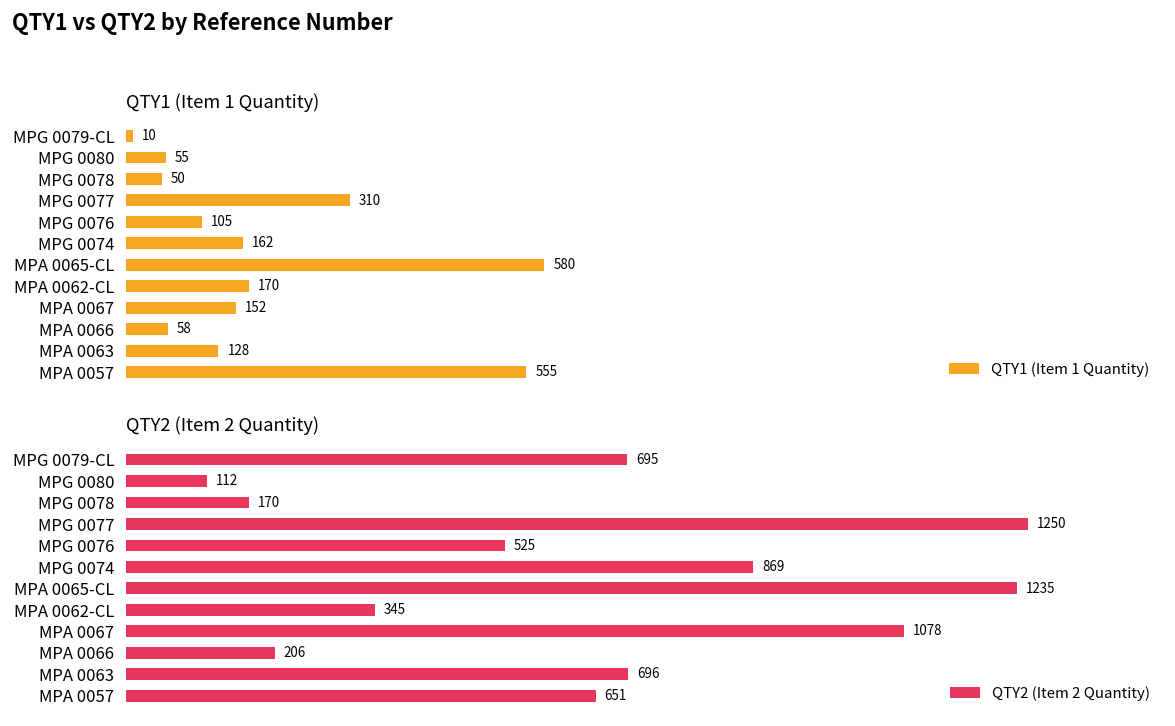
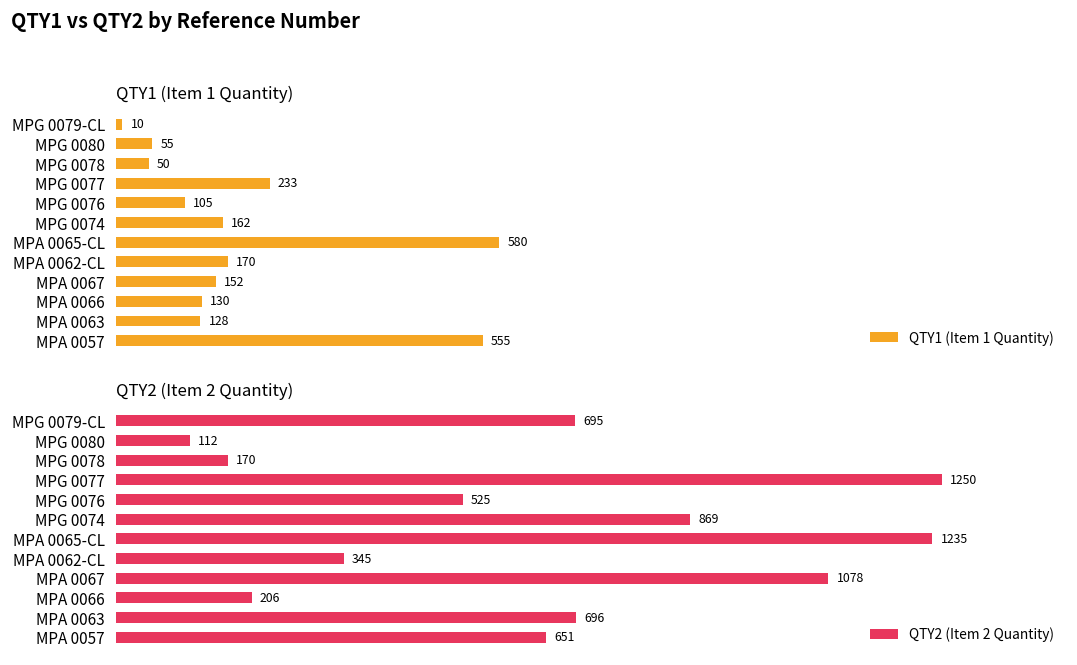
  {
    "QTY1 (Item 1 Quantity)": {
      "MPG 0079-CL": 10,
      "MPG 0080": 55,
      "MPG 0078": 50,
-     "MPG 0077": 310,
+     "MPG 0077": 233,
      "MPG 0076": 105,
      "MPG 0074": 162,
      "MPA 0065-CL": 580,
      "MPA 0062-CL": 170,
      "MPA 0067": 152,
-     "MPA 0066": 58,
+     "MPA 0066": 130,
      "MPA 0063": 128,
      "MPA 0057": 555
    },
    "QTY2 (Item 2 Quantity)": {
      "MPG 0079-CL": 695,
      "MPG 0080": 112,
      "MPG 0078": 170,
      "MPG 0077": 1250,
      "MPG 0076": 525,
      "MPG 0074": 869,
      "MPA 0065-CL": 1235,
      "MPA 0062-CL": 345,
      "MPA 0067": 1078,
      "MPA 0066": 206,
      "MPA 0063": 696,
      "MPA 0057": 651
    }
  }
